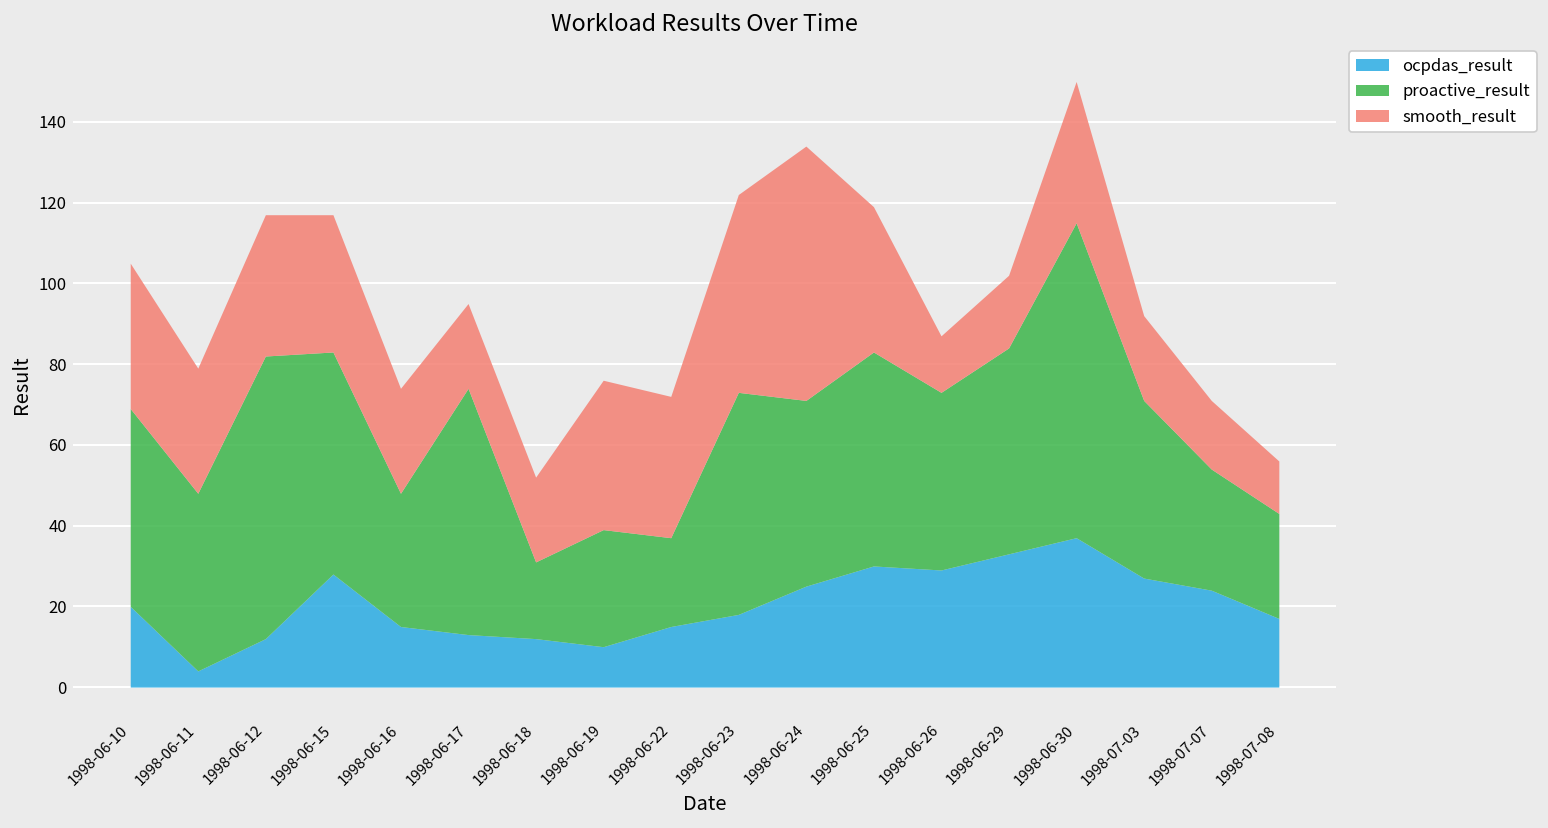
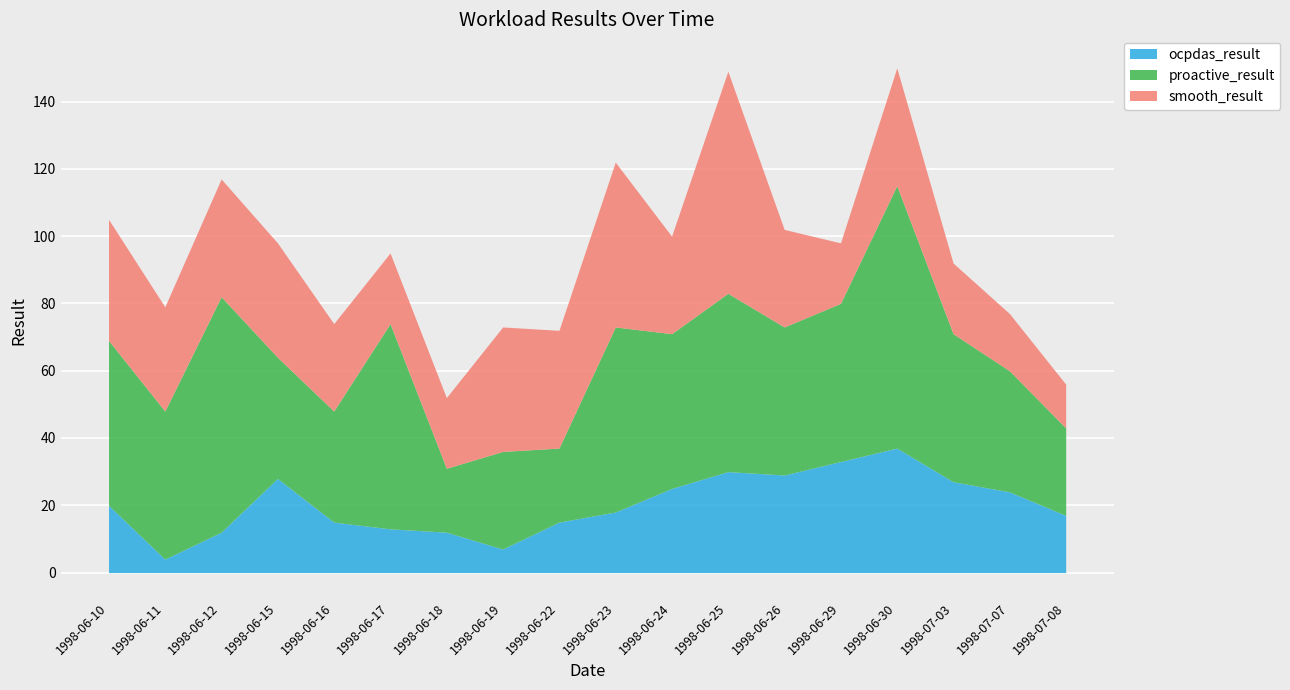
  {
    "ocpdas_result": {
      "1998-06-10": 20,
      "1998-06-11": 4,
      "1998-06-12": 12,
      "1998-06-15": 28,
      "1998-06-16": 15,
      "1998-06-17": 13,
      "1998-06-18": 12,
-     "1998-06-19": 10,
+     "1998-06-19": 7,
      "1998-06-22": 15,
      "1998-06-23": 18,
      "1998-06-24": 25,
      "1998-06-25": 30,
      "1998-06-26": 29,
      "1998-06-29": 33,
      "1998-06-30": 37,
      "1998-07-03": 27,
      "1998-07-07": 24,
      "1998-07-08": 17
    },
    "proactive_result": {
      "1998-06-10": 49,
      "1998-06-11": 44,
      "1998-06-12": 70,
-     "1998-06-15": 55,
+     "1998-06-15": 36,
      "1998-06-16": 33,
      "1998-06-17": 61,
      "1998-06-18": 19,
      "1998-06-19": 29,
      "1998-06-22": 22,
      "1998-06-23": 55,
      "1998-06-24": 46,
      "1998-06-25": 53,
      "1998-06-26": 44,
-     "1998-06-29": 51,
+     "1998-06-29": 47,
      "1998-06-30": 78,
      "1998-07-03": 44,
-     "1998-07-07": 30,
+     "1998-07-07": 36,
      "1998-07-08": 26
    },
    "smooth_result": {
      "1998-06-10": 36,
      "1998-06-11": 31,
      "1998-06-12": 35,
      "1998-06-15": 34,
      "1998-06-16": 26,
      "1998-06-17": 21,
      "1998-06-18": 21,
      "1998-06-19": 37,
      "1998-06-22": 35,
      "1998-06-23": 49,
-     "1998-06-24": 63,
-     "1998-06-25": 36,
-     "1998-06-26": 14,
+     "1998-06-24": 29,
+     "1998-06-25": 66,
+     "1998-06-26": 29,
      "1998-06-29": 18,
      "1998-06-30": 35,
      "1998-07-03": 21,
      "1998-07-07": 17,
      "1998-07-08": 13
    }
  }
